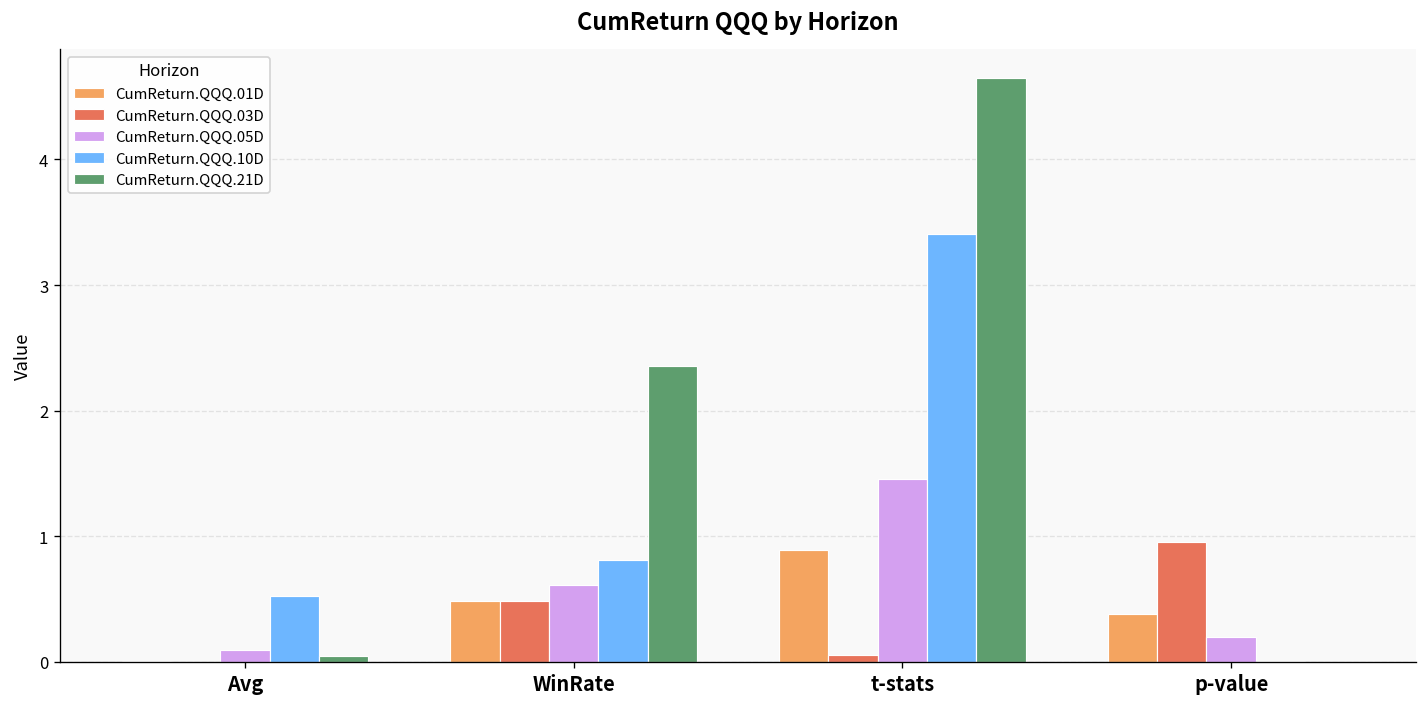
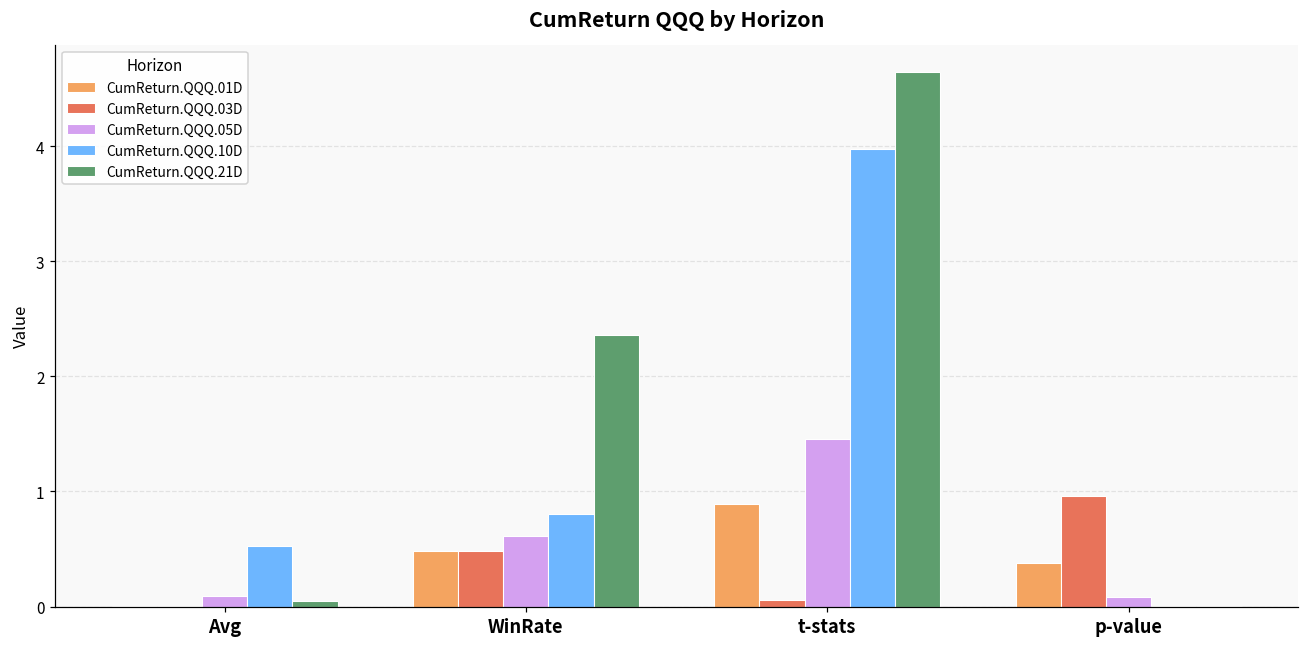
  {
    "CumReturn.QQQ.05D": {
      "Avg": 0.09,
      "WinRate": 0.61,
      "t-stats": 1.46,
-     "p-value": 0.20
+     "p-value": 0.08
    },
    "CumReturn.QQQ.10D": {
      "Avg": 0.52,
      "WinRate": 0.81,
-     "t-stats": 3.41
+     "t-stats": 3.98
    },
    "CumReturn.QQQ.21D": {
      "Avg": 0.04,
      "WinRate": 2.36,
      "t-stats": 4.65
    }
  }
